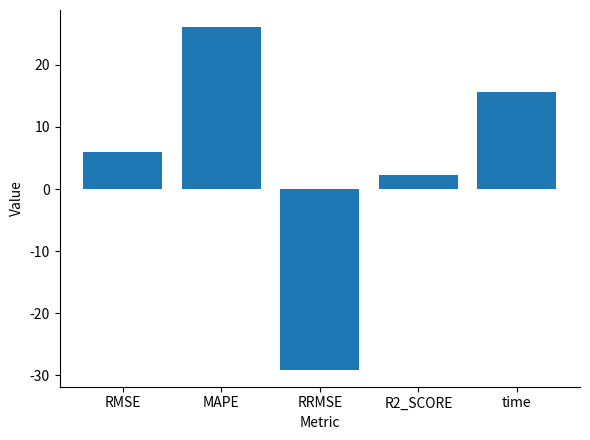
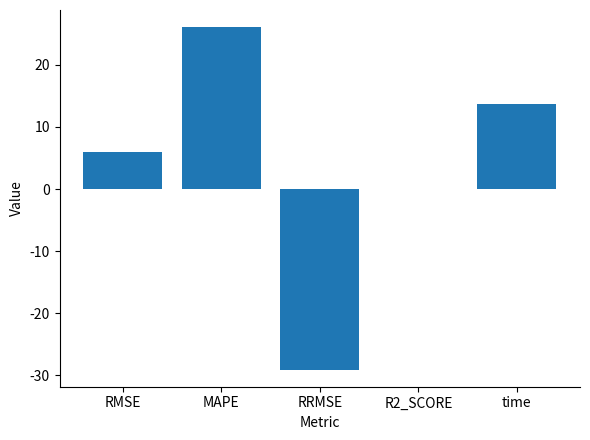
  {
    "RMSE": 6,
    "MAPE": 26,
    "RRMSE": -29,
-   "R2_SCORE": 2,
-   "time": 16
+   "R2_SCORE": 0,
+   "time": 14
  }
